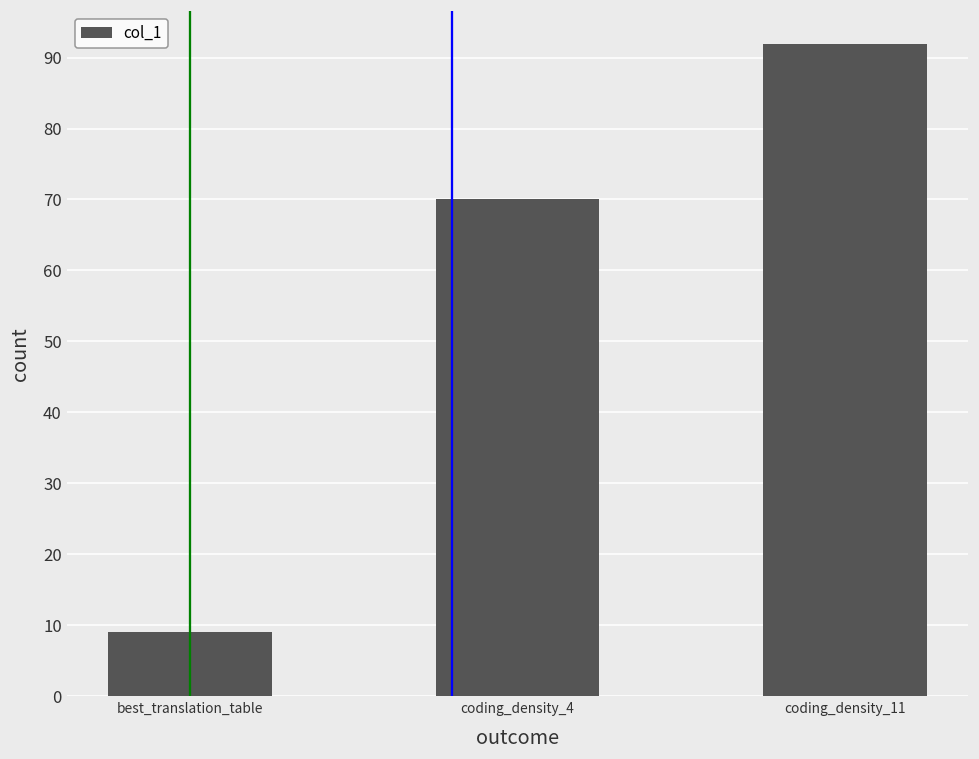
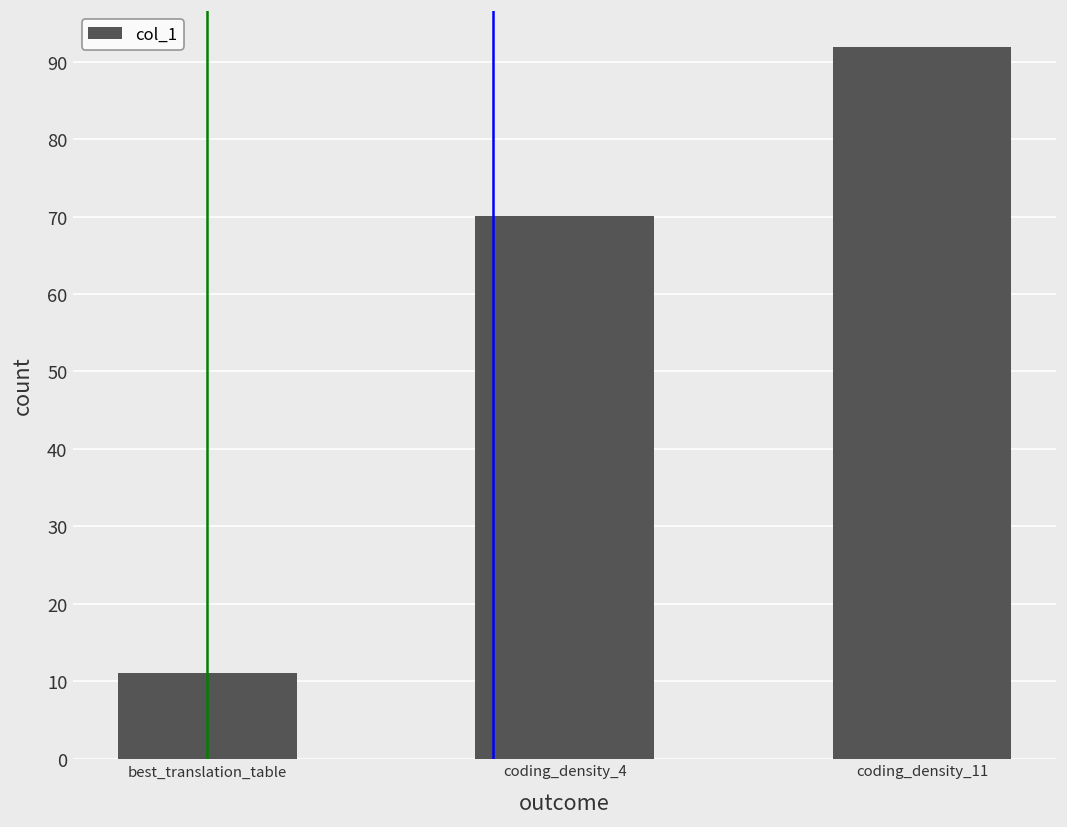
  {
-   "best_translation_table": 9,
+   "best_translation_table": 11,
    "coding_density_4": 70,
    "coding_density_11": 92
  }
